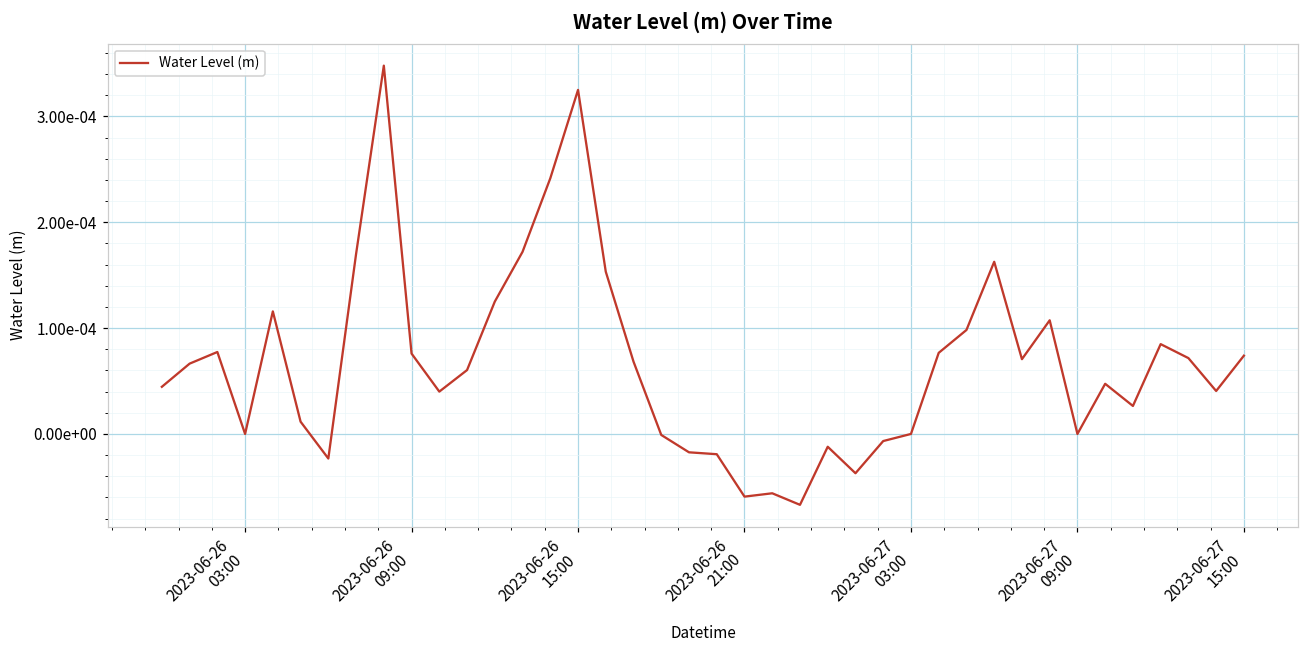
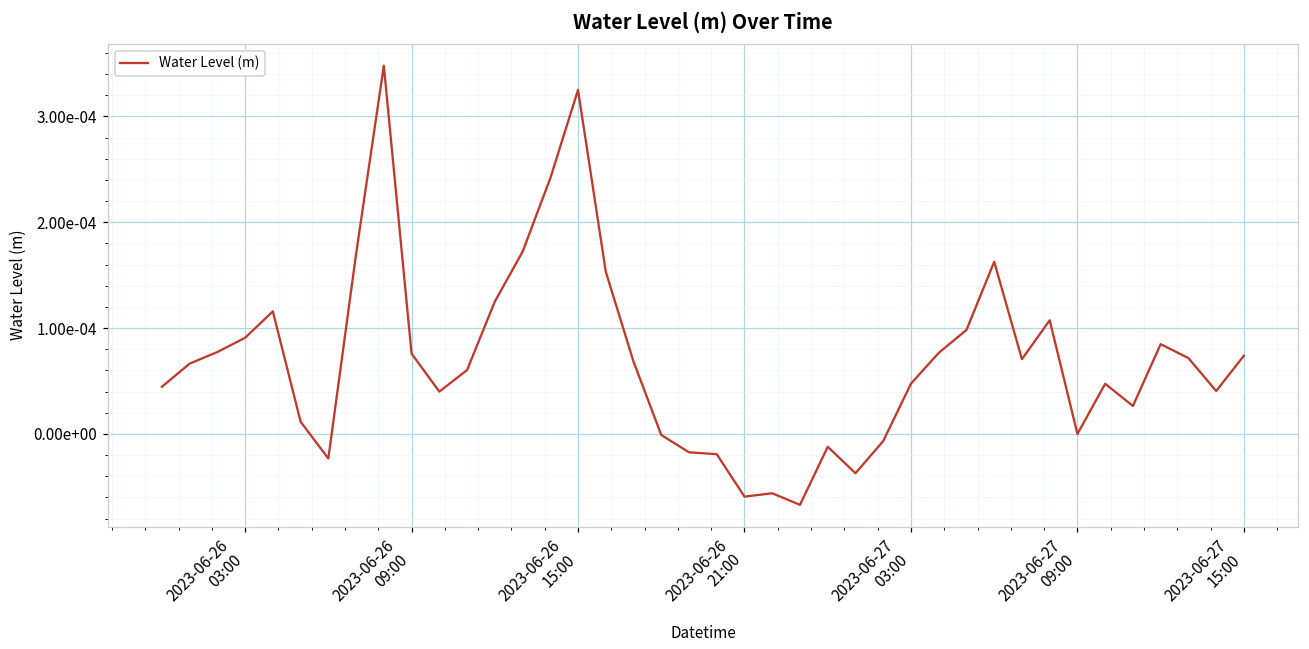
  {
-   "2023-06-26 03:00": 0.0000,
+   "2023-06-26 03:00": 0.0001,
    "2023-06-26 09:00": 0.00008,
    "2023-06-26 15:00": 0.00032,
    "2023-06-26 21:00": -0.00006,
-   "2023-06-27 03:00": 0.00000,
+   "2023-06-27 03:00": 0.00005,
    "2023-06-27 09:00": 0.00000,
    "2023-06-27 15:00": 0.00007
  }
